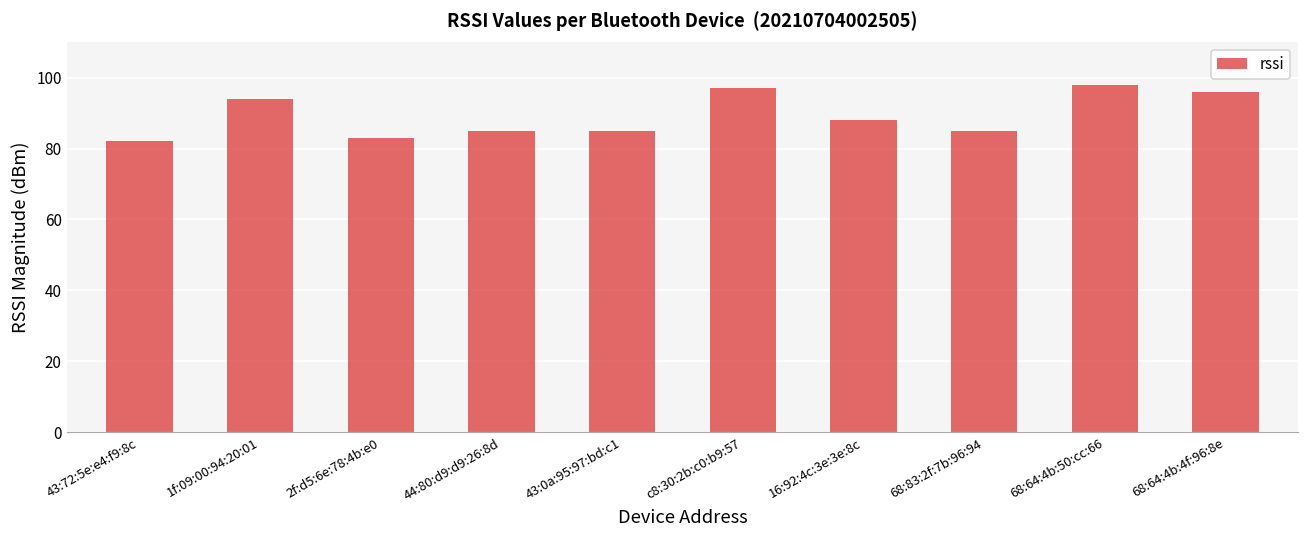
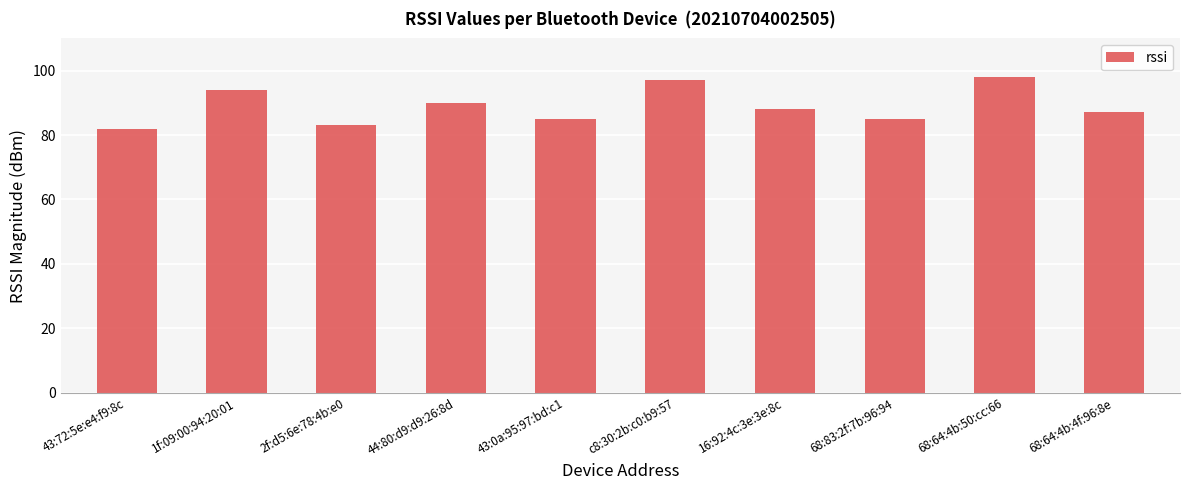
  {
    "43:72:5e:e4:f9:8c": 82,
    "1f:09:00:94:20:01": 94,
    "2f:d5:6e:78:4b:e0": 83,
-   "44:80:d9:d9:26:8d": 85,
+   "44:80:d9:d9:26:8d": 90,
    "43:0a:95:97:bd:c1": 85,
    "c8:30:2b:c0:b9:57": 97,
    "16:92:4c:3e:3e:8c": 88,
    "68:83:2f:7b:96:94": 85,
    "68:64:4b:50:cc:66": 98,
-   "68:64:4b:4f:96:8e": 96
+   "68:64:4b:4f:96:8e": 87
  }
